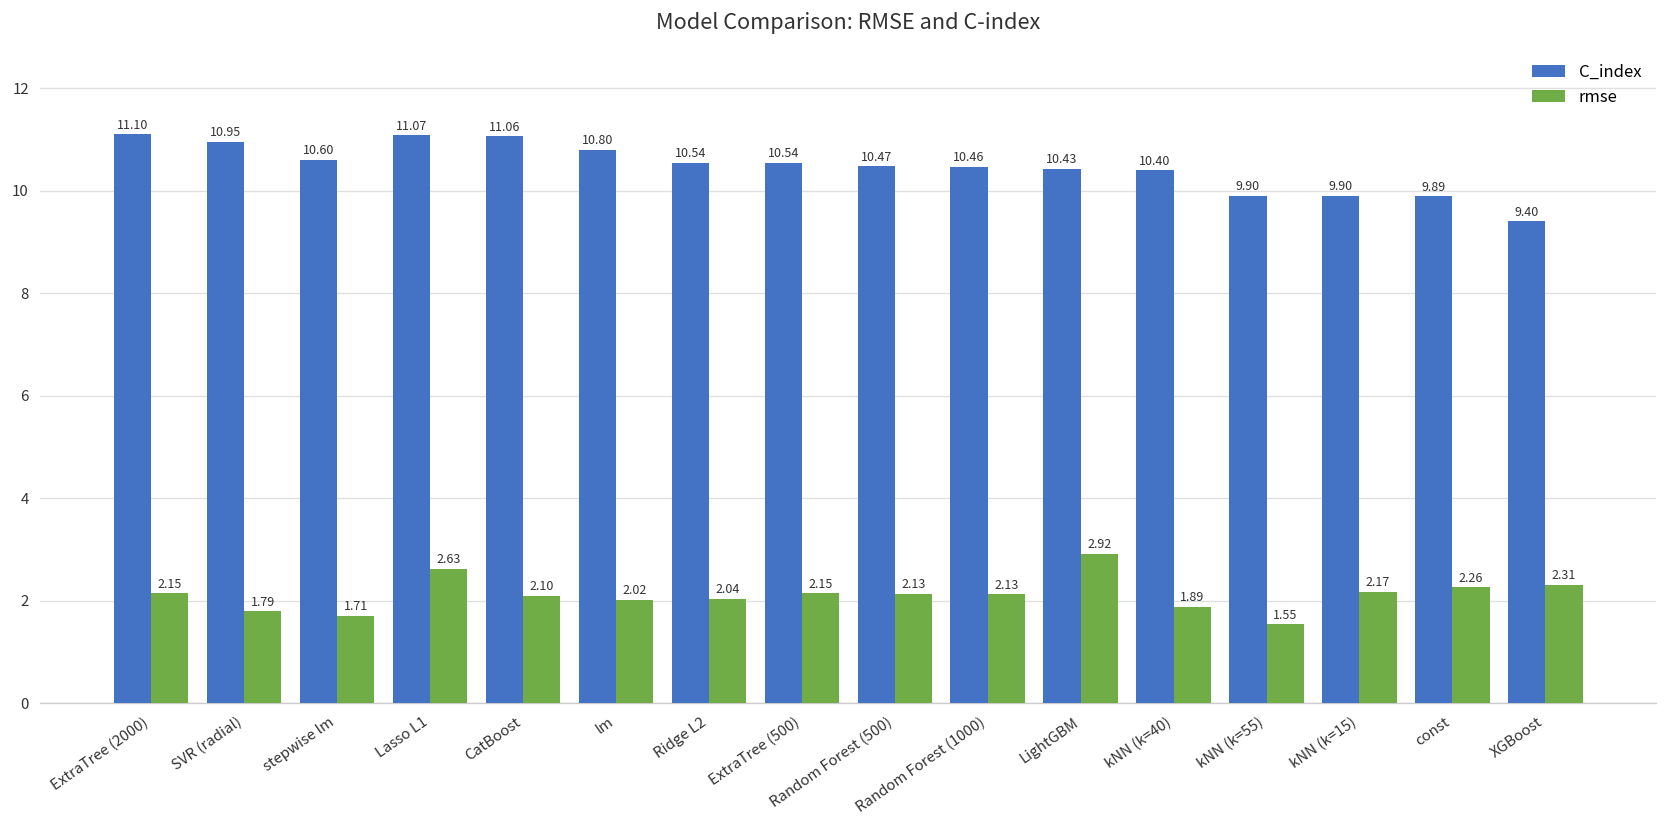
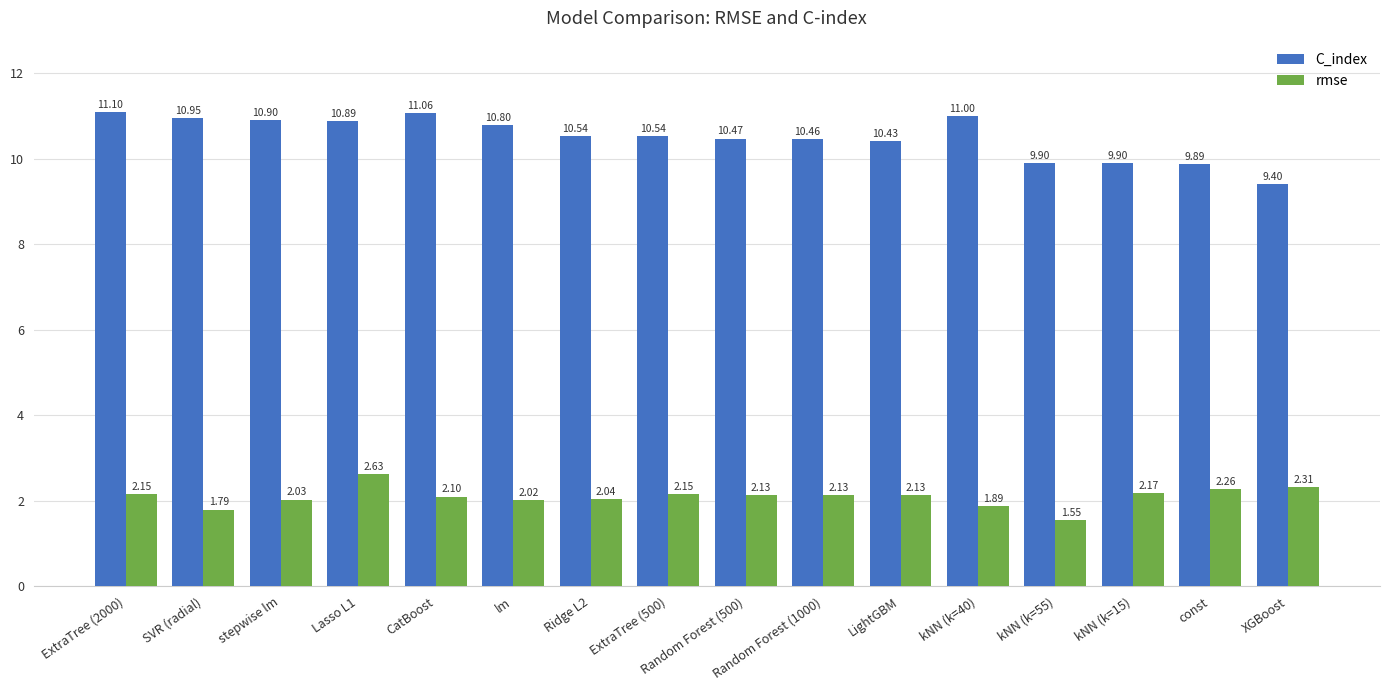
  {
    "C_index": {
      "ExtraTree (2000)": 11.10,
      "SVR (radial)": 10.95,
-     "stepwise lm": 10.60,
-     "Lasso L1": 11.07,
+     "stepwise lm": 10.90,
+     "Lasso L1": 10.89,
      "CatBoost": 11.06,
      "lm": 10.80,
      "Ridge L2": 10.54,
      "ExtraTree (500)": 10.54,
      "Random Forest (500)": 10.47,
      "Random Forest (1000)": 10.46,
      "LightGBM": 10.43,
-     "kNN (k=40)": 10.40,
+     "kNN (k=40)": 11.00,
      "kNN (k=55)": 9.90,
      "kNN (k=15)": 9.90,
      "const": 9.89,
      "XGBoost": 9.40
    },
    "rmse": {
      "ExtraTree (2000)": 2.15,
      "SVR (radial)": 1.79,
-     "stepwise lm": 1.71,
+     "stepwise lm": 2.03,
      "Lasso L1": 2.63,
      "CatBoost": 2.10,
      "lm": 2.02,
      "Ridge L2": 2.04,
      "ExtraTree (500)": 2.15,
      "Random Forest (500)": 2.13,
      "Random Forest (1000)": 2.13,
-     "LightGBM": 2.92,
+     "LightGBM": 2.13,
      "kNN (k=40)": 1.89,
      "kNN (k=55)": 1.55,
      "kNN (k=15)": 2.17,
      "const": 2.26,
      "XGBoost": 2.31
    }
  }
